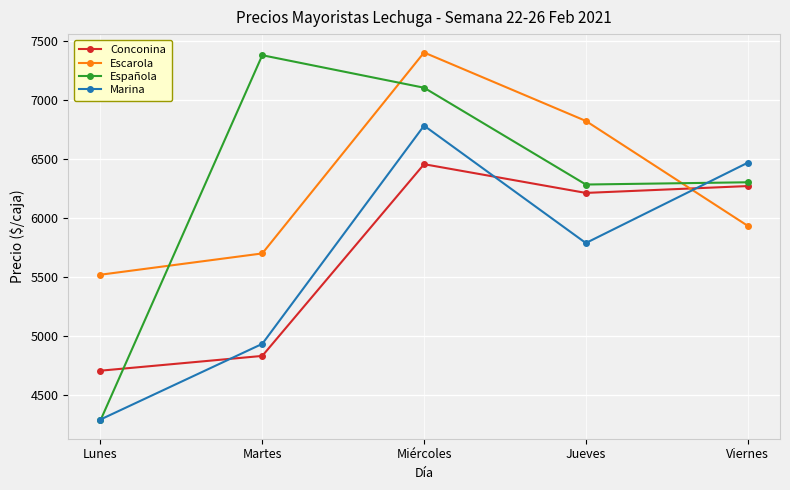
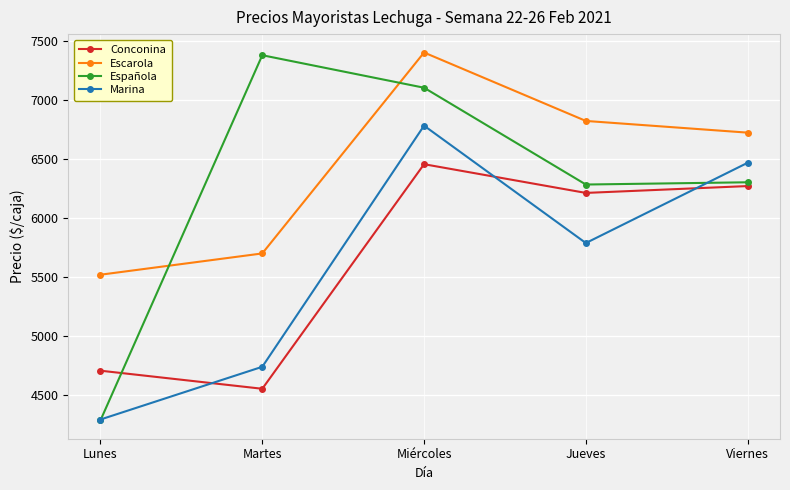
  {
    "Conconina": {
      "Lunes": 4710,
-     "Martes": 4830,
+     "Martes": 4560,
      "Miércoles": 6460,
      "Jueves": 6210,
      "Viernes": 6270
    },
    "Escarola": {
      "Lunes": 5520,
      "Martes": 5700,
      "Miércoles": 7400,
      "Jueves": 6820,
-     "Viernes": 5930
+     "Viernes": 6720
    },
    "Española": {
      "Martes": 7380,
      "Miércoles": 7100,
      "Jueves": 6280,
      "Viernes": 6300
    },
    "Marina": {
-     "Martes": 4940,
+     "Martes": 4740,
      "Miércoles": 6780,
      "Jueves": 5790,
      "Viernes": 6470
    }
  }
